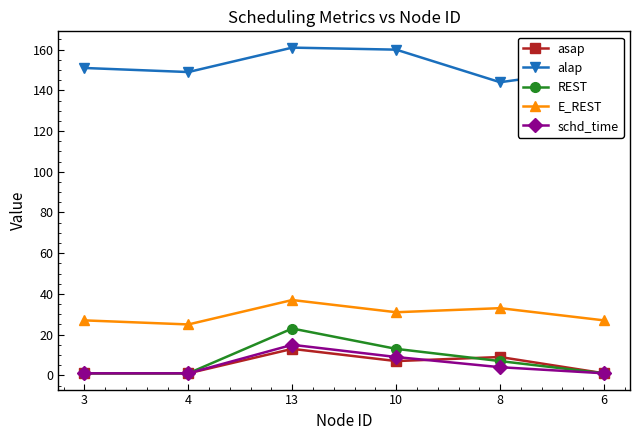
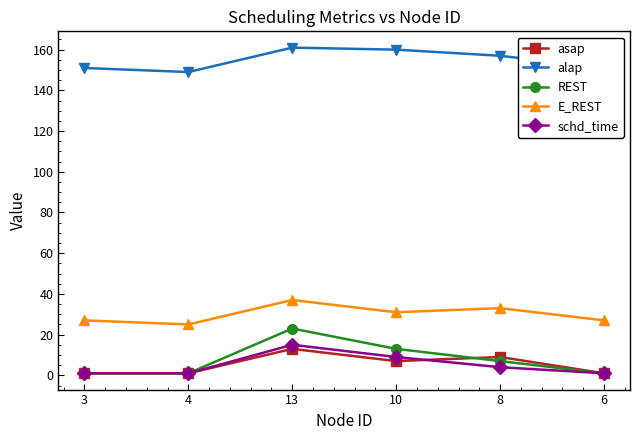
  {
    "asap": {
      "13": 13,
      "10": 7,
      "8": 9
    },
    "alap": {
      "3": 151,
      "4": 149,
      "13": 161,
      "10": 160,
-     "8": 144
+     "8": 157
    },
    "REST": {
      "13": 23,
      "10": 13,
      "8": 7
    },
    "E_REST": {
      "3": 27,
      "4": 25,
      "13": 37,
      "10": 31,
      "8": 33,
      "6": 27
    },
    "schd_time": {
      "13": 15,
      "10": 9,
      "8": 4
    }
  }
